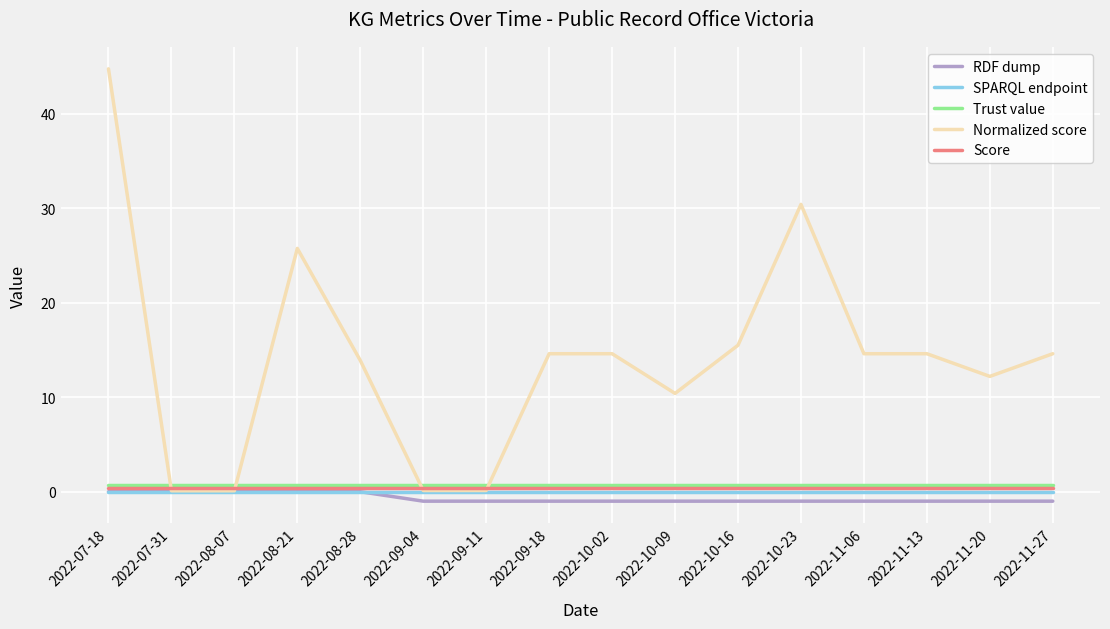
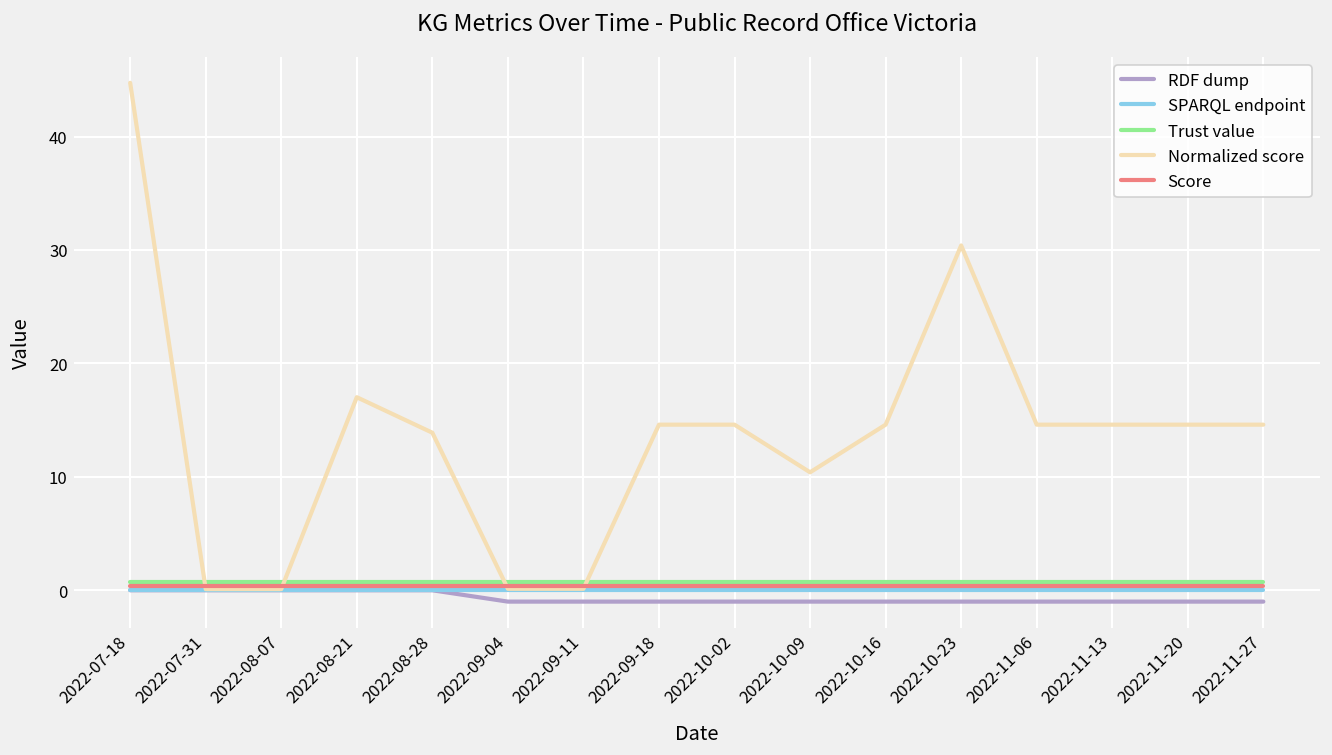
  {
    "RDF dump": {
      "2022-09-04": -1,
      "2022-09-11": -1,
      "2022-09-18": -1,
      "2022-10-02": -1,
      "2022-10-09": -1,
      "2022-10-16": -1,
      "2022-10-23": -1,
      "2022-11-06": -1,
      "2022-11-13": -1,
      "2022-11-20": -1,
      "2022-11-27": -1
    },
    "SPARQL endpoint": {
      "2022-09-18": 0,
      "2022-10-02": 0,
      "2022-10-09": 0,
      "2022-10-16": 0,
      "2022-10-23": 0,
      "2022-11-06": 0,
      "2022-11-13": 0,
      "2022-11-20": 0,
      "2022-11-27": 0
    },
    "Trust value": {
      "2022-07-18": 1,
      "2022-07-31": 1,
      "2022-08-07": 1,
      "2022-08-21": 1,
      "2022-08-28": 1,
      "2022-09-04": 1,
      "2022-09-11": 1,
      "2022-09-18": 1,
      "2022-10-02": 1,
      "2022-10-09": 1,
      "2022-10-16": 1,
      "2022-10-23": 1,
      "2022-11-06": 1,
      "2022-11-13": 1,
      "2022-11-20": 1,
      "2022-11-27": 1
    },
    "Normalized score": {
      "2022-07-18": 45,
-     "2022-08-21": 26,
+     "2022-08-21": 17,
      "2022-08-28": 14,
      "2022-09-18": 15,
      "2022-10-02": 15,
      "2022-10-09": 10,
-     "2022-10-16": 16,
+     "2022-10-16": 15,
      "2022-10-23": 30,
      "2022-11-06": 15,
      "2022-11-13": 15,
-     "2022-11-20": 12,
+     "2022-11-20": 15,
      "2022-11-27": 15
    },
    "Score": {
      "2022-07-18": 0,
      "2022-07-31": 0,
      "2022-08-07": 0,
      "2022-08-21": 0,
      "2022-08-28": 0,
      "2022-09-18": 0,
      "2022-10-02": 0,
      "2022-10-09": 0,
      "2022-10-16": 0,
      "2022-10-23": 0,
      "2022-11-06": 0,
      "2022-11-13": 0,
      "2022-11-20": 0,
      "2022-11-27": 0
    }
  }
